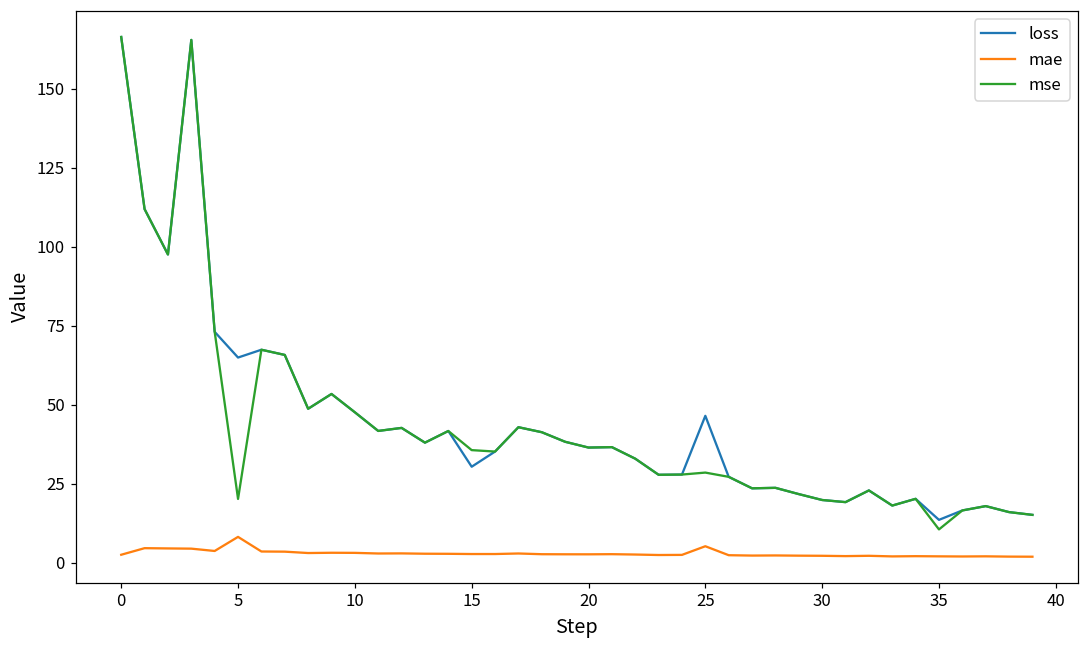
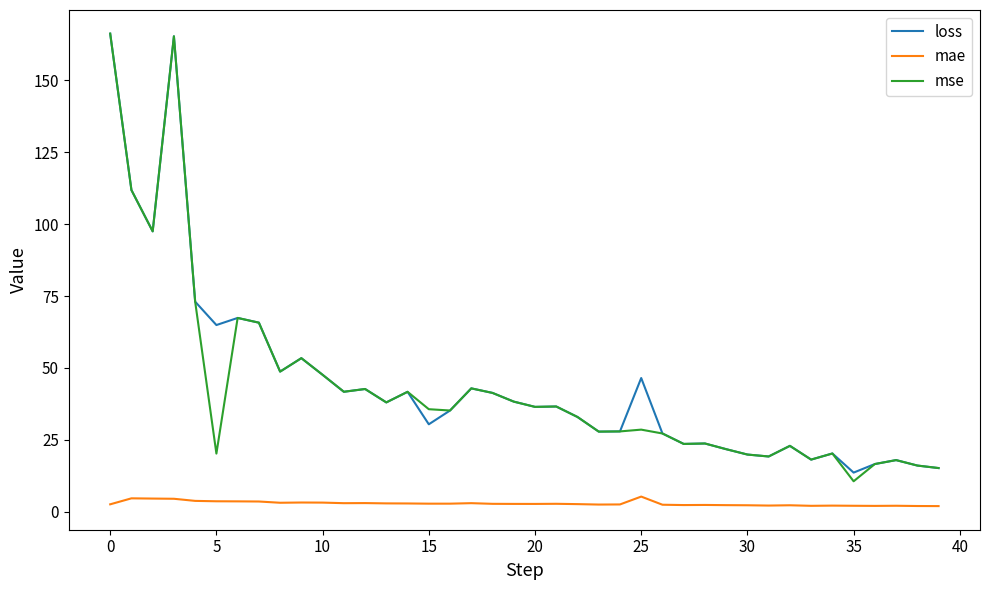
  {
    "loss": {
      "5": 65,
      "15": 30,
      "25": 47,
      "35": 14
    },
    "mae": {
      "0": 3,
-     "5": 8,
+     "5": 4,
      "10": 3,
      "15": 3,
      "20": 3,
      "25": 5,
      "30": 2,
      "35": 2
    },
    "mse": {
      "5": 20,
      "15": 36,
      "25": 29,
      "35": 11
    }
  }
